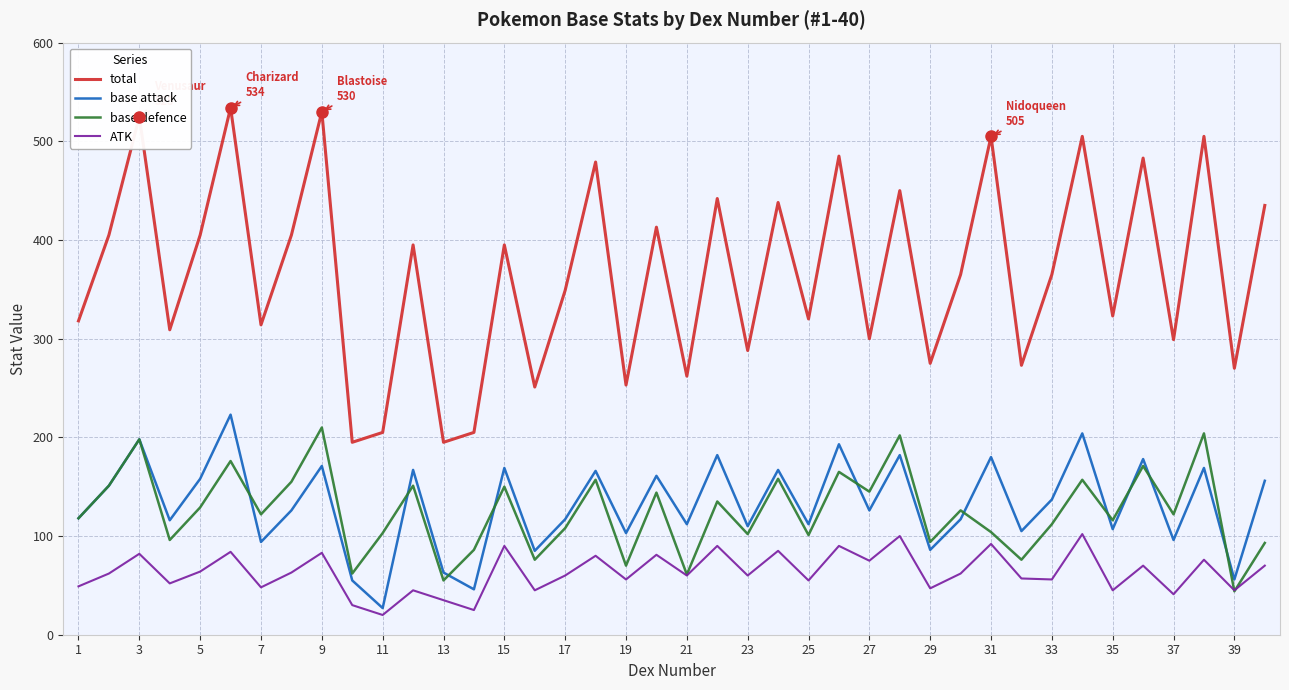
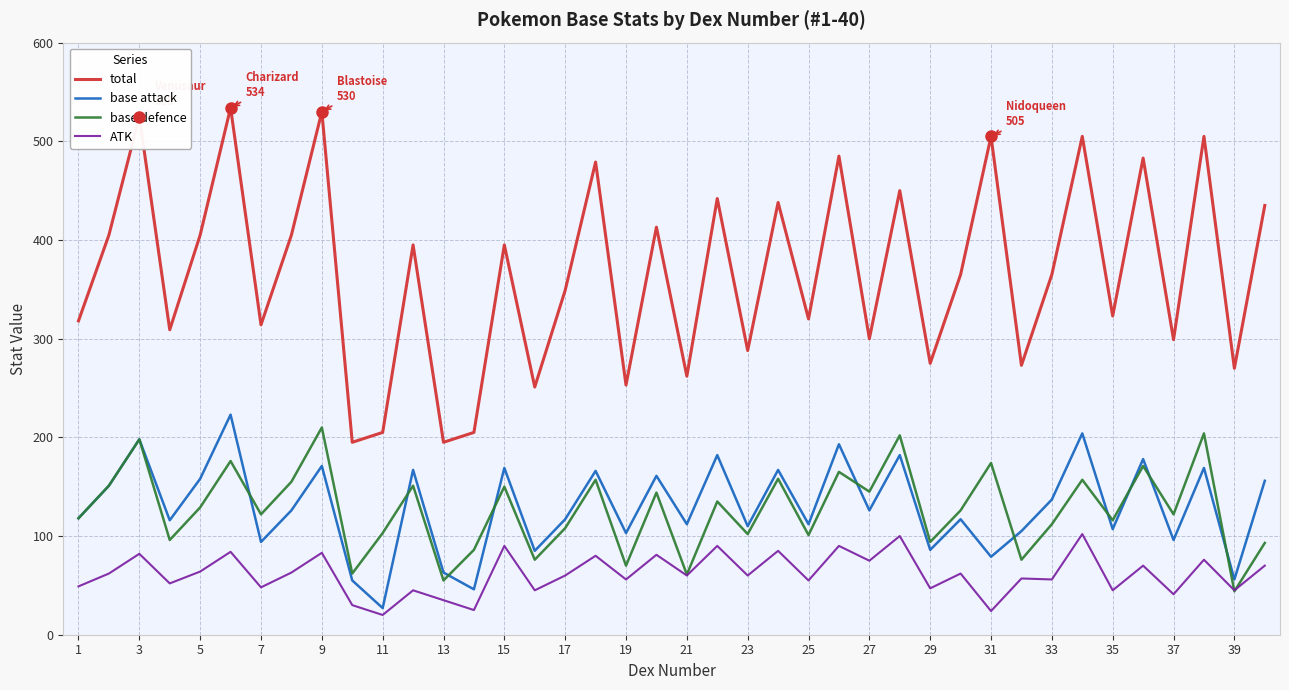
  {
    "base attack": {
      "5": 160,
      "7": 90,
      "9": 170,
      "11": 30,
      "13": 60,
      "15": 170,
      "17": 120,
      "19": 100,
      "21": 110,
      "23": 110,
      "25": 110,
      "27": 130,
      "29": 90,
-     "31": 180,
+     "31": 80,
      "33": 140,
      "35": 110,
      "37": 100,
      "39": 60
    },
    "base defence": {
      "5": 130,
      "7": 120,
      "9": 210,
      "11": 100,
      "13": 60,
      "15": 150,
      "17": 110,
      "19": 70,
      "23": 100,
      "25": 100,
      "27": 150,
      "29": 90,
-     "31": 100,
+     "31": 170,
      "33": 110,
      "35": 120,
      "37": 120
    },
    "ATK": {
      "1": 50,
      "3": 80,
      "5": 60,
      "7": 50,
      "9": 80,
      "11": 20,
      "13": 40,
      "15": 90,
      "17": 60,
      "19": 60,
      "23": 60,
      "25": 60,
      "27": 80,
      "29": 50,
-     "31": 90,
+     "31": 20,
      "33": 60,
      "35": 50,
      "37": 40
    }
  }
